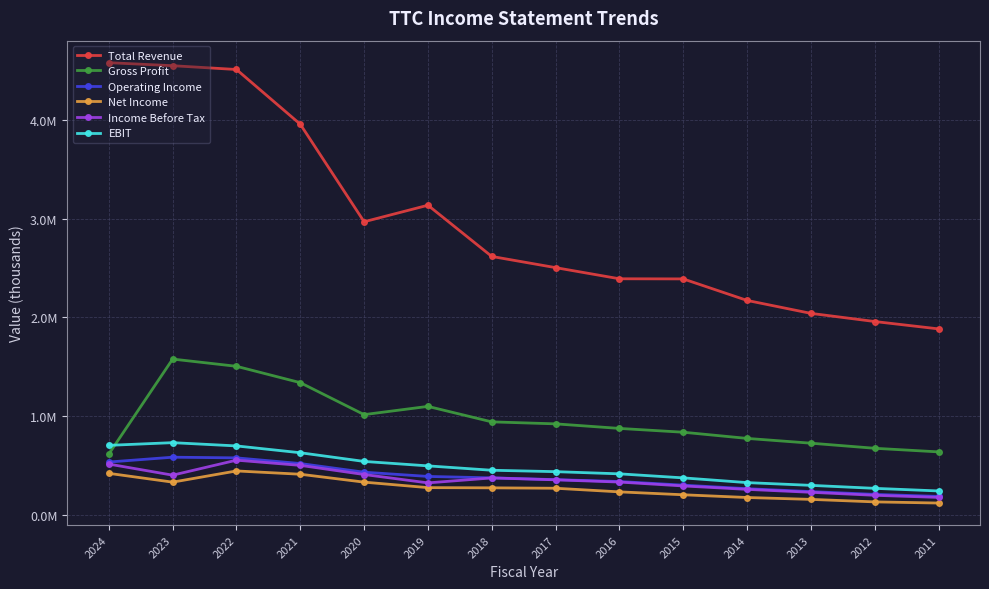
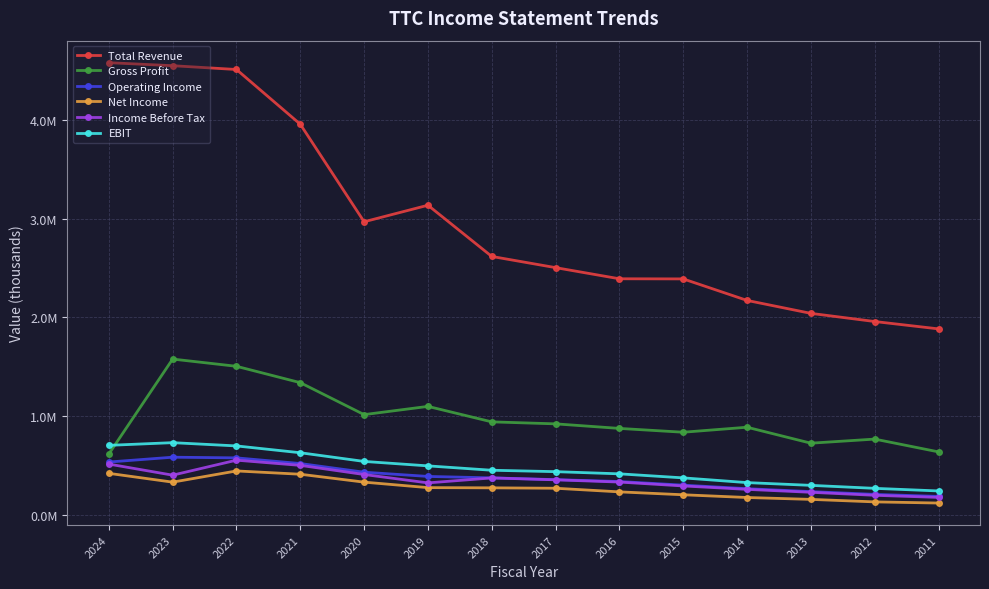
  {
    "Total Revenue": {
      "2022": 4500000,
      "2021": 4000000,
      "2020": 3000000,
      "2019": 3100000,
      "2018": 2600000,
      "2017": 2500000,
      "2016": 2400000,
      "2015": 2400000,
      "2014": 2200000,
      "2013": 2000000,
      "2012": 2000000,
      "2011": 1900000
    },
    "Gross Profit": {
      "2024": 600000,
      "2023": 1600000,
      "2022": 1500000,
      "2021": 1300000,
      "2020": 1000000,
      "2019": 1100000,
      "2018": 900000,
      "2017": 900000,
      "2016": 900000,
      "2015": 800000,
-     "2014": 800000,
+     "2014": 900000,
      "2013": 700000,
-     "2012": 700000,
+     "2012": 800000,
      "2011": 600000
    },
    "Operating Income": {
      "2023": 600000,
      "2019": 400000
    },
    "Net Income": {
      "2024": 400000,
      "2023": 300000,
      "2022": 400000,
      "2021": 400000,
      "2020": 300000,
      "2019": 300000,
      "2018": 300000,
      "2017": 300000,
      "2016": 200000,
      "2015": 200000,
      "2014": 200000,
      "2013": 200000,
      "2012": 100000,
      "2011": 100000
    },
    "Income Before Tax": {
      "2023": 400000,
      "2019": 300000
    },
    "EBIT": {
      "2024": 700000,
      "2023": 700000,
      "2022": 700000,
      "2021": 600000,
      "2020": 500000,
      "2019": 500000,
      "2018": 500000,
      "2017": 400000,
      "2016": 400000,
      "2015": 400000,
      "2014": 300000,
      "2013": 300000,
      "2012": 300000,
      "2011": 200000
    }
  }
